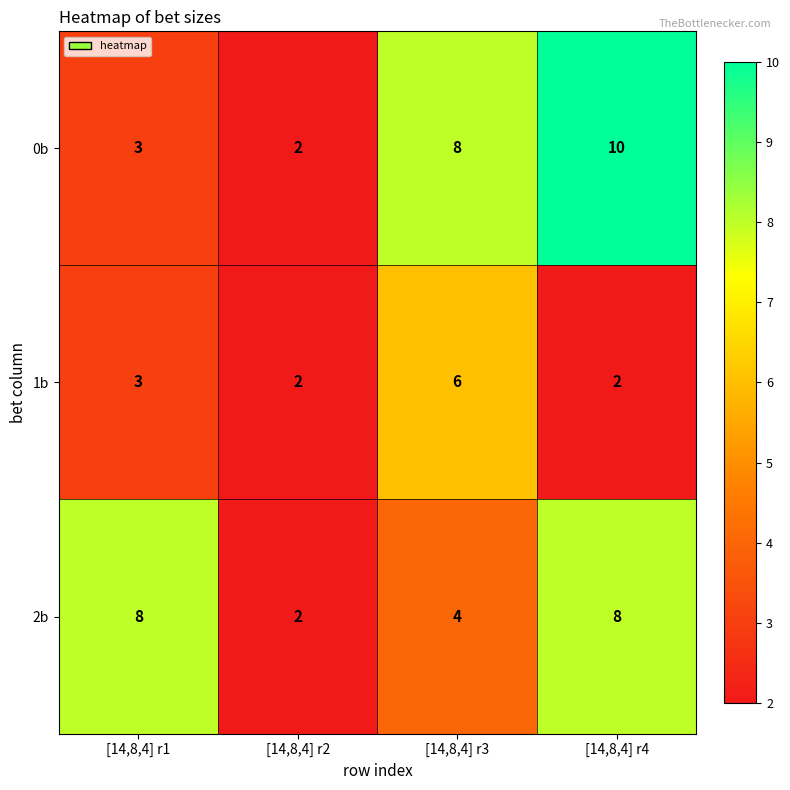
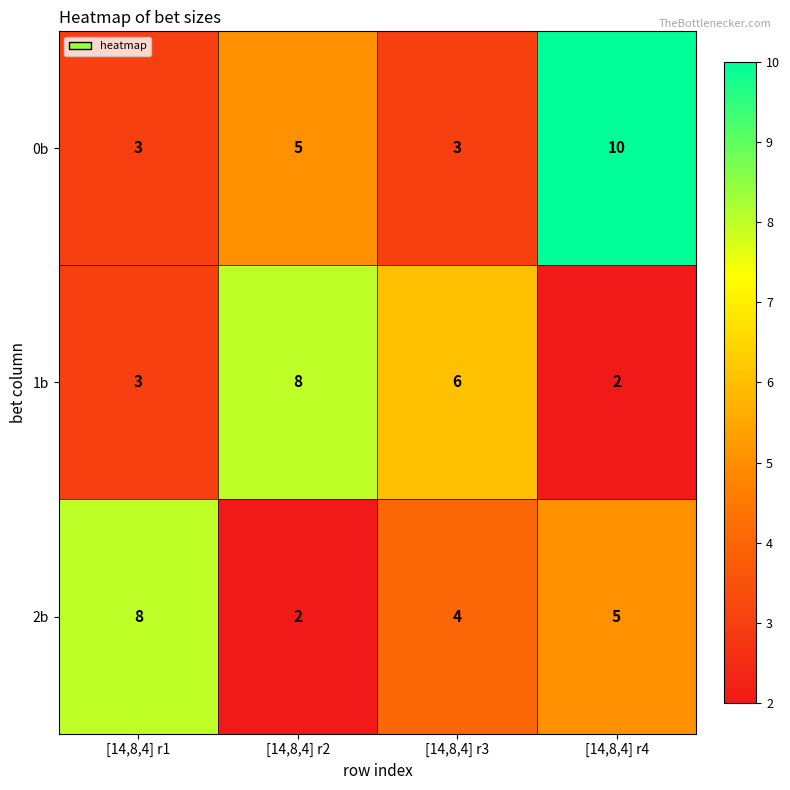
  {
    "0b": {
      "[14,8,4] r1": 3,
-     "[14,8,4] r2": 2,
-     "[14,8,4] r3": 8,
+     "[14,8,4] r2": 5,
+     "[14,8,4] r3": 3,
      "[14,8,4] r4": 10
    },
    "1b": {
      "[14,8,4] r1": 3,
-     "[14,8,4] r2": 2,
+     "[14,8,4] r2": 8,
      "[14,8,4] r3": 6,
      "[14,8,4] r4": 2
    },
    "2b": {
      "[14,8,4] r1": 8,
      "[14,8,4] r2": 2,
      "[14,8,4] r3": 4,
-     "[14,8,4] r4": 8
+     "[14,8,4] r4": 5
    }
  }
